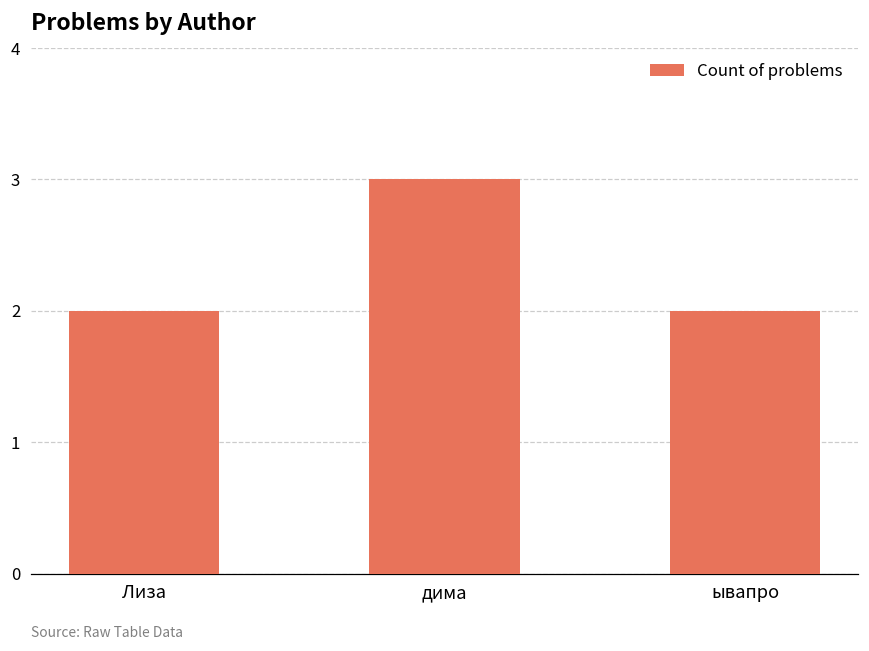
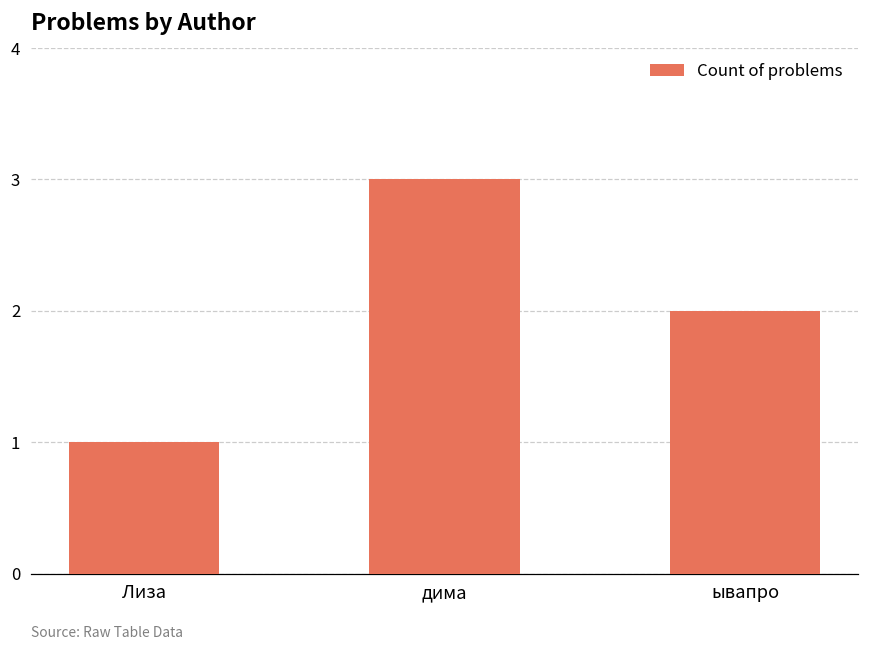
  {
-   "Лиза": 2,
+   "Лиза": 1,
    "дима": 3,
    "ывапро": 2
  }
